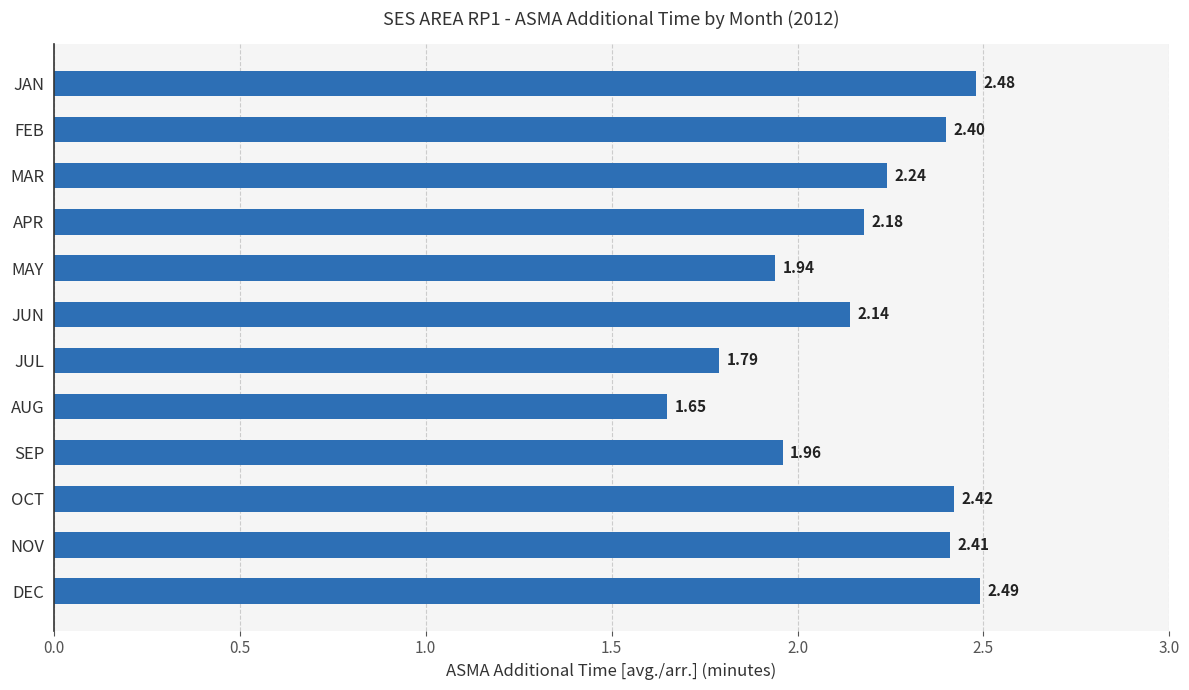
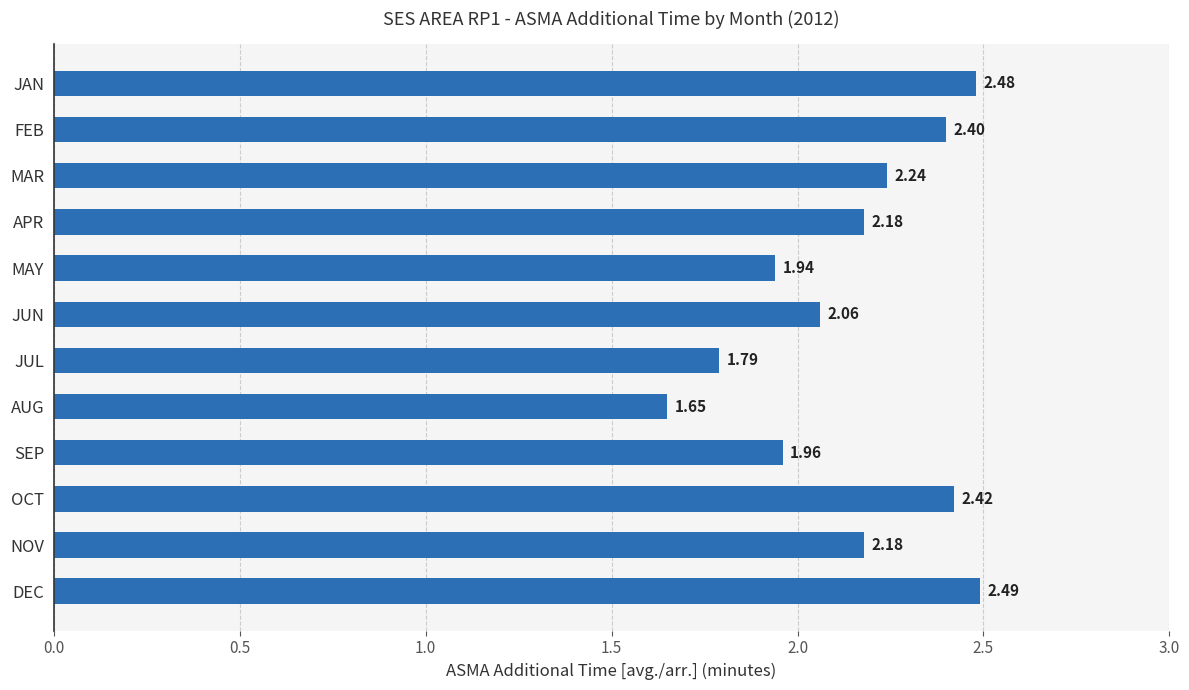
  {
    "JAN": 2.48,
    "FEB": 2.40,
    "MAR": 2.24,
    "APR": 2.18,
    "MAY": 1.94,
-   "JUN": 2.14,
+   "JUN": 2.06,
    "JUL": 1.79,
    "AUG": 1.65,
    "SEP": 1.96,
    "OCT": 2.42,
-   "NOV": 2.41,
+   "NOV": 2.18,
    "DEC": 2.49
  }
